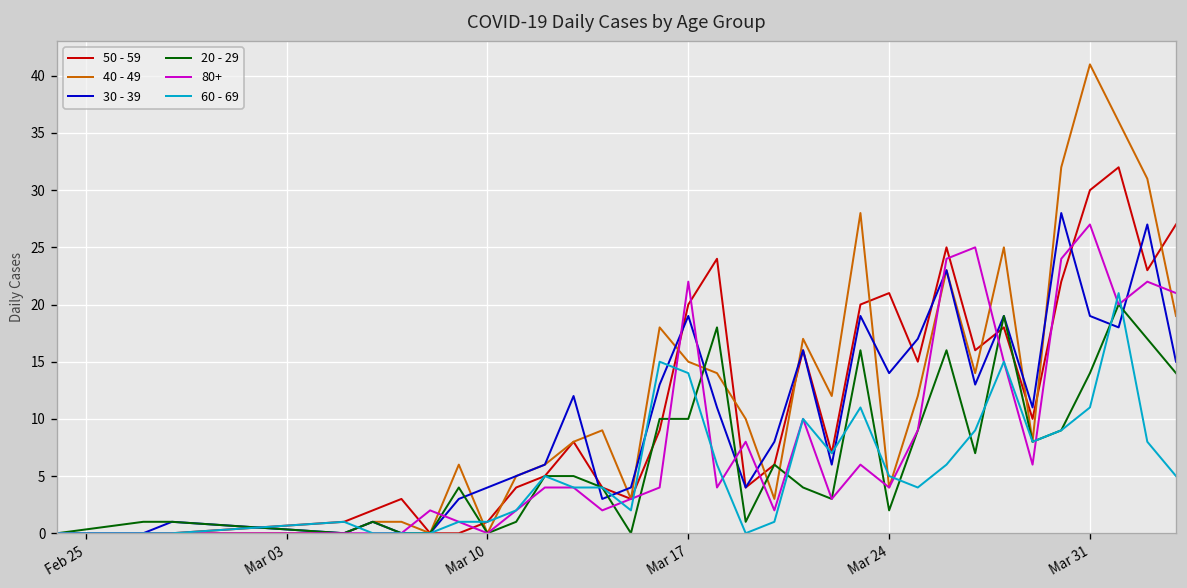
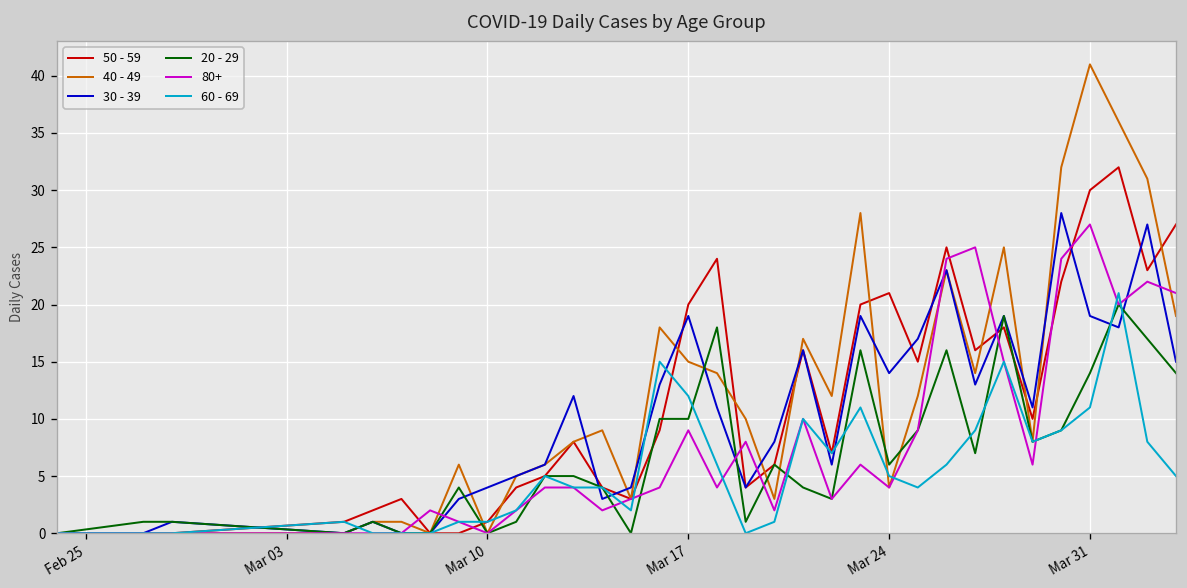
  {
    "50 - 59": {
      "Mar 17": 20,
      "Mar 24": 21,
      "Mar 31": 30
    },
    "40 - 49": {
      "Mar 17": 15,
      "Mar 31": 41
    },
    "30 - 39": {
      "Mar 10": 4,
      "Mar 17": 19,
      "Mar 24": 14,
      "Mar 31": 19
    },
    "20 - 29": {
      "Mar 17": 10,
-     "Mar 24": 2,
+     "Mar 24": 6,
      "Mar 31": 14
    },
    "80+": {
-     "Mar 17": 22,
+     "Mar 17": 9,
      "Mar 31": 27
    },
    "60 - 69": {
-     "Mar 17": 14,
+     "Mar 17": 12,
      "Mar 24": 5,
      "Mar 31": 11
    }
  }
